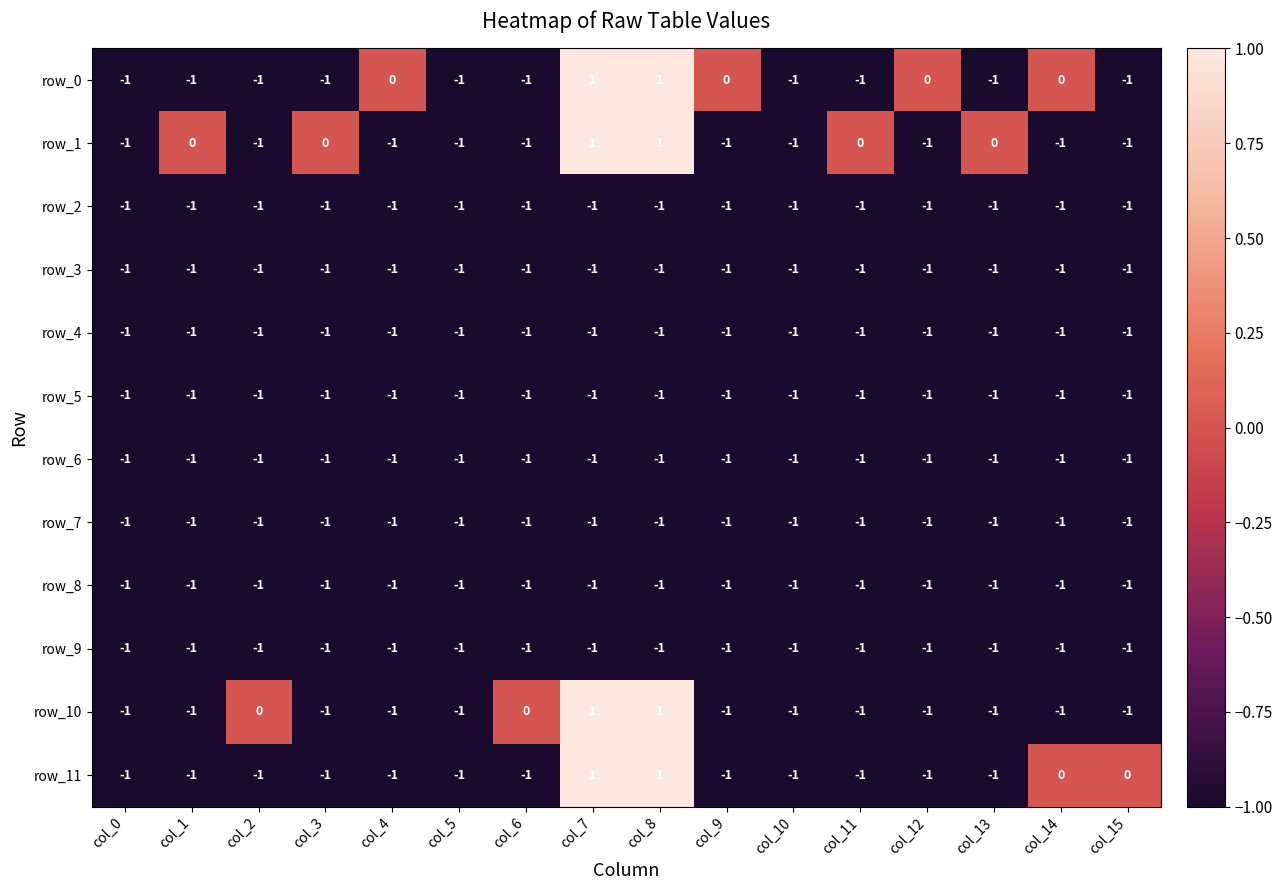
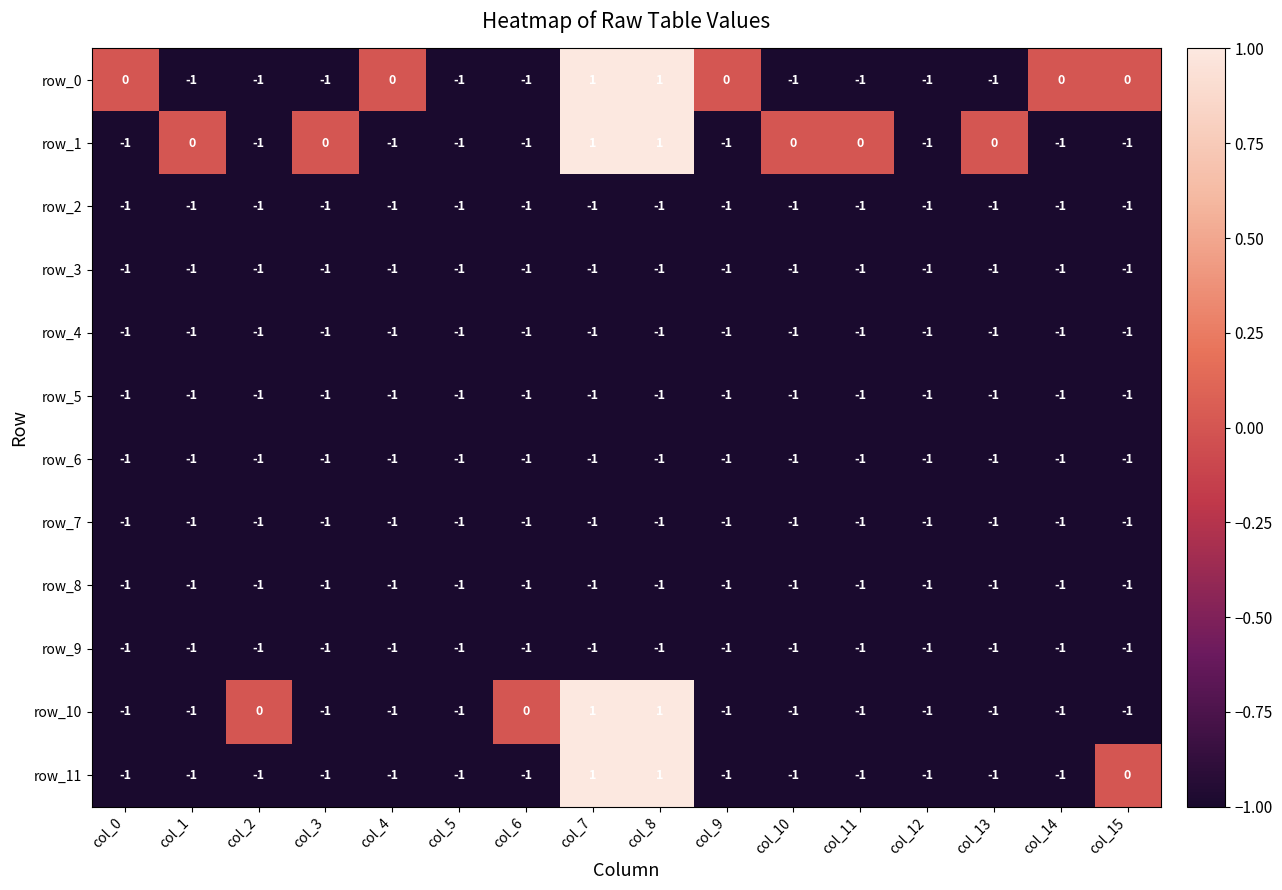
  {
    "row_0": {
-     "col_0": -1,
+     "col_0": 0,
      "col_1": -1,
      "col_2": -1,
      "col_3": -1,
      "col_4": 0,
      "col_5": -1,
      "col_6": -1,
      "col_9": 0,
      "col_10": -1,
      "col_11": -1,
-     "col_12": 0,
+     "col_12": -1,
      "col_13": -1,
      "col_14": 0,
-     "col_15": -1
+     "col_15": 0
    },
    "row_1": {
      "col_0": -1,
      "col_1": 0,
      "col_2": -1,
      "col_3": 0,
      "col_4": -1,
      "col_5": -1,
      "col_6": -1,
      "col_9": -1,
-     "col_10": -1,
+     "col_10": 0,
      "col_11": 0,
      "col_12": -1,
      "col_13": 0,
      "col_14": -1,
      "col_15": -1
    },
    "row_2": {
      "col_0": -1,
      "col_1": -1,
      "col_2": -1,
      "col_3": -1,
      "col_4": -1,
      "col_5": -1,
      "col_6": -1,
      "col_7": -1,
      "col_8": -1,
      "col_9": -1,
      "col_10": -1,
      "col_11": -1,
      "col_12": -1,
      "col_13": -1,
      "col_14": -1,
      "col_15": -1
    },
    "row_3": {
      "col_0": -1,
      "col_1": -1,
      "col_2": -1,
      "col_3": -1,
      "col_4": -1,
      "col_5": -1,
      "col_6": -1,
      "col_7": -1,
      "col_8": -1,
      "col_9": -1,
      "col_10": -1,
      "col_11": -1,
      "col_12": -1,
      "col_13": -1,
      "col_14": -1,
      "col_15": -1
    },
    "row_4": {
      "col_0": -1,
      "col_1": -1,
      "col_2": -1,
      "col_3": -1,
      "col_4": -1,
      "col_5": -1,
      "col_6": -1,
      "col_7": -1,
      "col_8": -1,
      "col_9": -1,
      "col_10": -1,
      "col_11": -1,
      "col_12": -1,
      "col_13": -1,
      "col_14": -1,
      "col_15": -1
    },
    "row_5": {
      "col_0": -1,
      "col_1": -1,
      "col_2": -1,
      "col_3": -1,
      "col_4": -1,
      "col_5": -1,
      "col_6": -1,
      "col_7": -1,
      "col_8": -1,
      "col_9": -1,
      "col_10": -1,
      "col_11": -1,
      "col_12": -1,
      "col_13": -1,
      "col_14": -1,
      "col_15": -1
    },
    "row_6": {
      "col_0": -1,
      "col_1": -1,
      "col_2": -1,
      "col_3": -1,
      "col_4": -1,
      "col_5": -1,
      "col_6": -1,
      "col_7": -1,
      "col_8": -1,
      "col_9": -1,
      "col_10": -1,
      "col_11": -1,
      "col_12": -1,
      "col_13": -1,
      "col_14": -1,
      "col_15": -1
    },
    "row_7": {
      "col_0": -1,
      "col_1": -1,
      "col_2": -1,
      "col_3": -1,
      "col_4": -1,
      "col_5": -1,
      "col_6": -1,
      "col_7": -1,
      "col_8": -1,
      "col_9": -1,
      "col_10": -1,
      "col_11": -1,
      "col_12": -1,
      "col_13": -1,
      "col_14": -1,
      "col_15": -1
    },
    "row_8": {
      "col_0": -1,
      "col_1": -1,
      "col_2": -1,
      "col_3": -1,
      "col_4": -1,
      "col_5": -1,
      "col_6": -1,
      "col_7": -1,
      "col_8": -1,
      "col_9": -1,
      "col_10": -1,
      "col_11": -1,
      "col_12": -1,
      "col_13": -1,
      "col_14": -1,
      "col_15": -1
    },
    "row_9": {
      "col_0": -1,
      "col_1": -1,
      "col_2": -1,
      "col_3": -1,
      "col_4": -1,
      "col_5": -1,
      "col_6": -1,
      "col_7": -1,
      "col_8": -1,
      "col_9": -1,
      "col_10": -1,
      "col_11": -1,
      "col_12": -1,
      "col_13": -1,
      "col_14": -1,
      "col_15": -1
    },
    "row_10": {
      "col_0": -1,
      "col_1": -1,
      "col_2": 0,
      "col_3": -1,
      "col_4": -1,
      "col_5": -1,
      "col_6": 0,
      "col_9": -1,
      "col_10": -1,
      "col_11": -1,
      "col_12": -1,
      "col_13": -1,
      "col_14": -1,
      "col_15": -1
    },
    "row_11": {
      "col_0": -1,
      "col_1": -1,
      "col_2": -1,
      "col_3": -1,
      "col_4": -1,
      "col_5": -1,
      "col_6": -1,
      "col_9": -1,
      "col_10": -1,
      "col_11": -1,
      "col_12": -1,
      "col_13": -1,
-     "col_14": 0,
+     "col_14": -1,
      "col_15": 0
    }
  }
